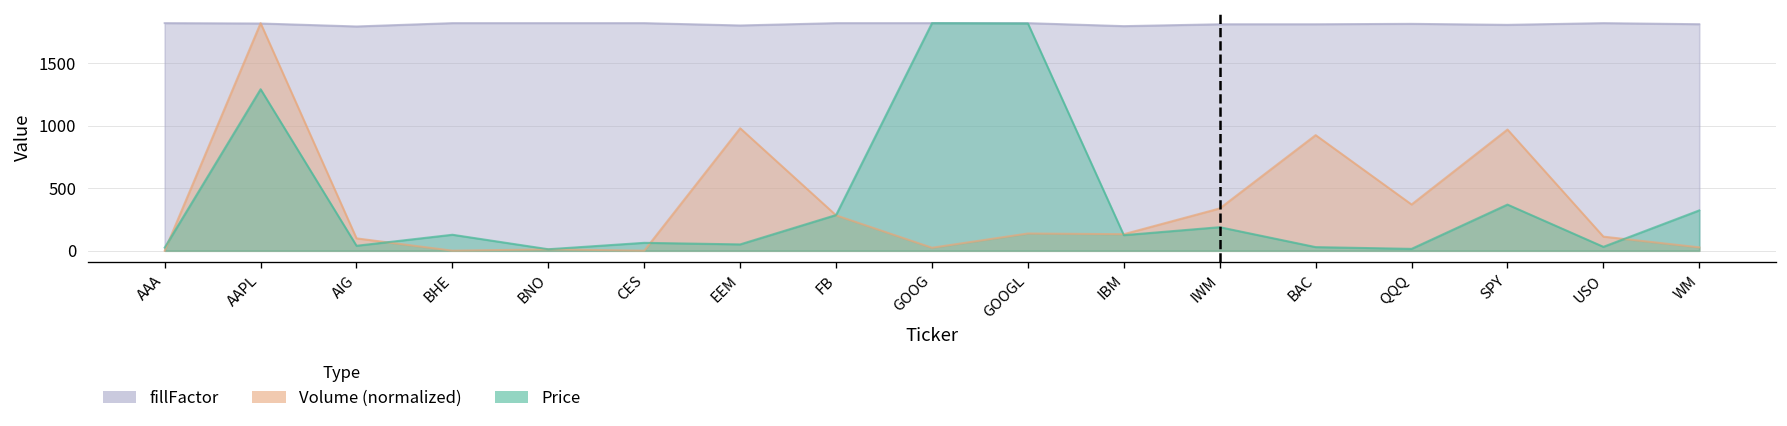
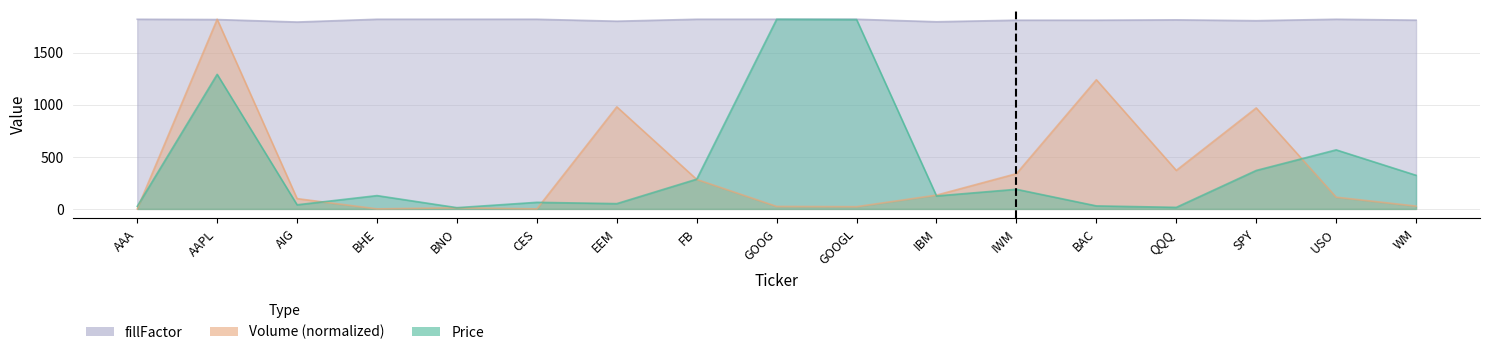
  {
    "fillFactor": {
      "AAA": 1820,
      "AIG": 1790,
      "BHE": 1820,
      "BNO": 1820,
      "CES": 1820,
      "EEM": 1800,
      "FB": 1820,
      "IBM": 1800,
      "IWM": 1810,
      "BAC": 1810,
      "QQQ": 1810,
      "SPY": 1810,
      "USO": 1820,
      "WM": 1810
    },
    "Volume (normalized)": {
      "AAA": 0,
      "AIG": 100,
      "BHE": 0,
      "CES": 0,
      "EEM": 980,
      "GOOG": 20,
-     "GOOGL": 140,
+     "GOOGL": 20,
      "IWM": 340,
-     "BAC": 920,
+     "BAC": 1240,
      "QQQ": 370,
      "SPY": 970,
      "USO": 110,
      "WM": 30
    },
    "Price": {
      "AAA": 30,
      "AAPL": 1290,
      "AIG": 40,
      "BHE": 130,
      "CES": 60,
      "EEM": 50,
      "IWM": 190,
      "BAC": 30,
      "QQQ": 20,
      "SPY": 370,
-     "USO": 30,
+     "USO": 570,
      "WM": 320
    }
  }
